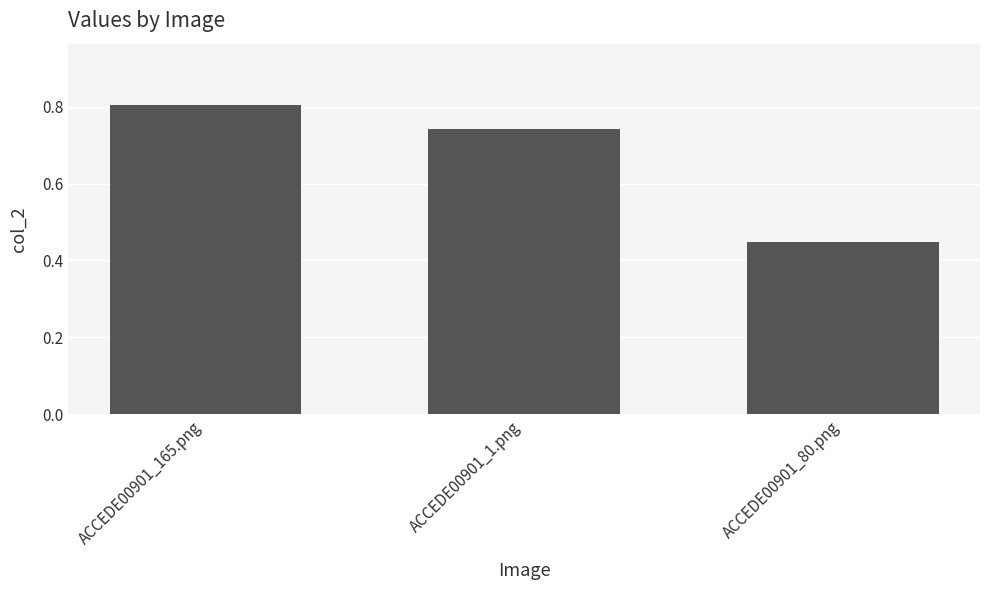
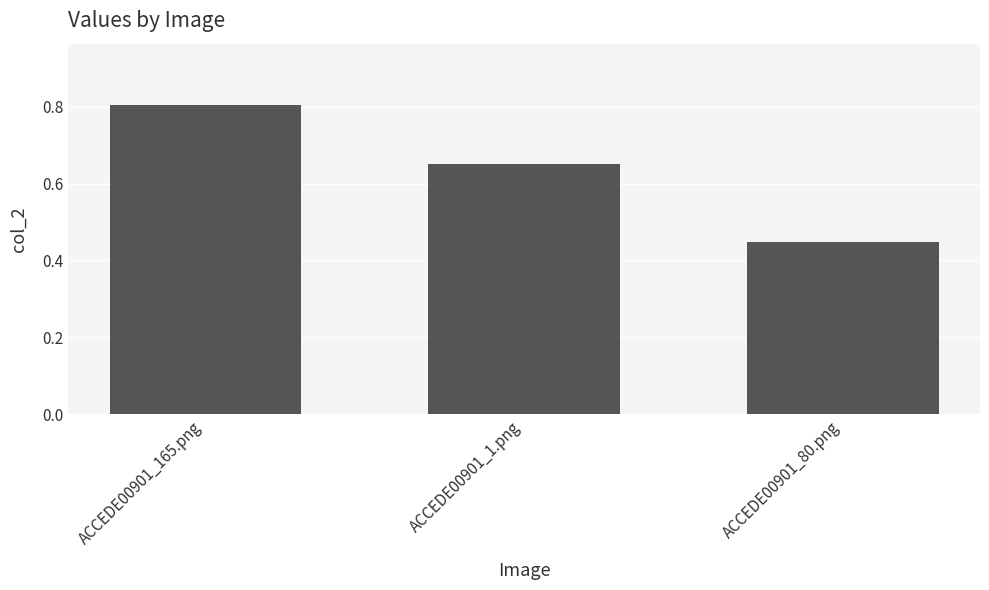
  {
    "ACCEDE00901_165.png": 0.80,
-   "ACCEDE00901_1.png": 0.74,
+   "ACCEDE00901_1.png": 0.65,
    "ACCEDE00901_80.png": 0.45
  }
